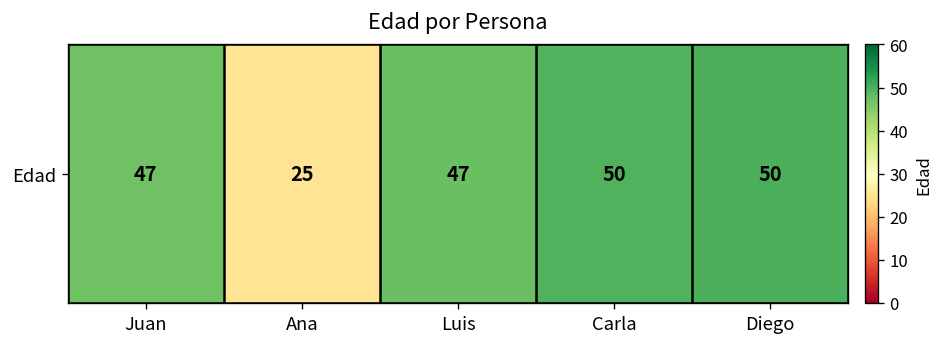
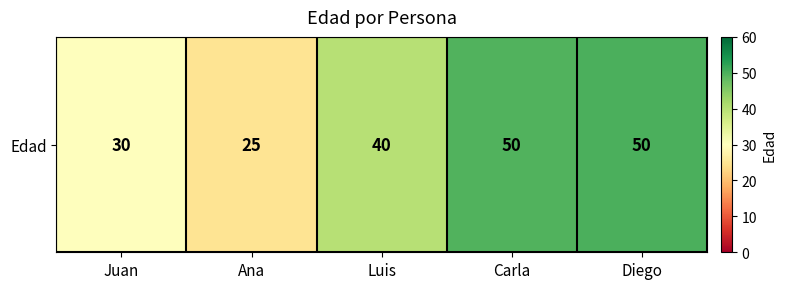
  {
    "Edad": {
-     "Juan": 47,
+     "Juan": 30,
      "Ana": 25,
-     "Luis": 47,
+     "Luis": 40,
      "Carla": 50,
      "Diego": 50
    }
  }
